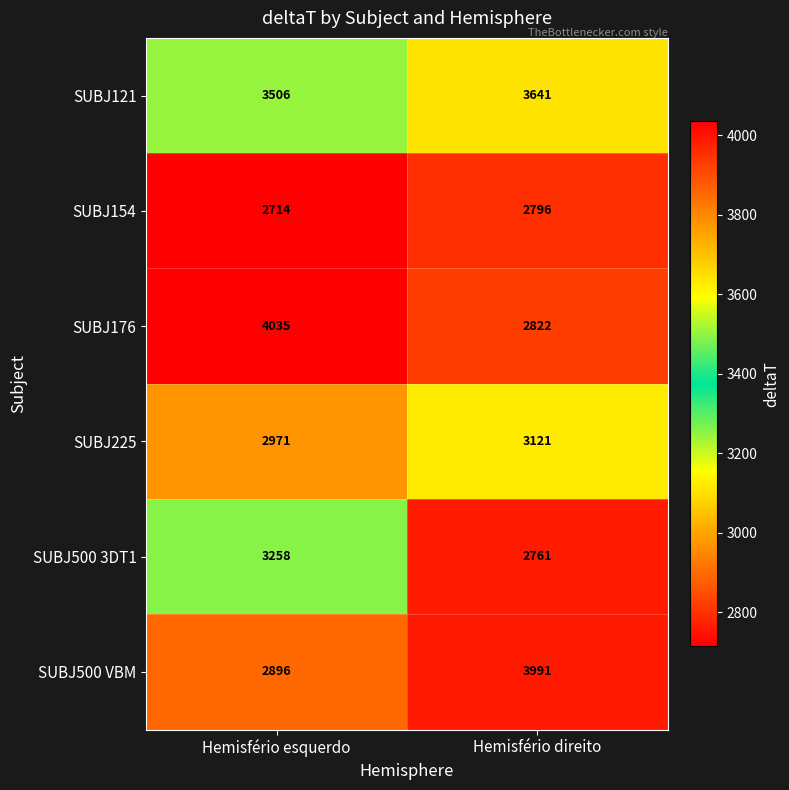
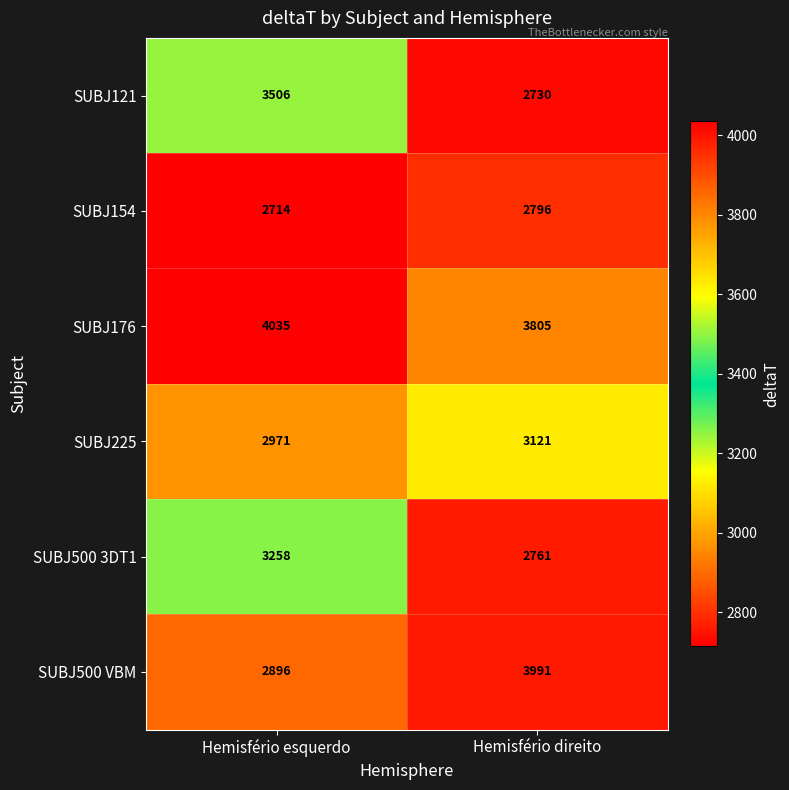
  {
    "SUBJ121": {
      "Hemisfério esquerdo": 3506,
-     "Hemisfério direito": 3641
+     "Hemisfério direito": 2730
    },
    "SUBJ154": {
      "Hemisfério esquerdo": 2714,
      "Hemisfério direito": 2796
    },
    "SUBJ176": {
      "Hemisfério esquerdo": 4035,
-     "Hemisfério direito": 2822
+     "Hemisfério direito": 3805
    },
    "SUBJ225": {
      "Hemisfério esquerdo": 2971,
      "Hemisfério direito": 3121
    },
    "SUBJ500 3DT1": {
      "Hemisfério esquerdo": 3258,
      "Hemisfério direito": 2761
    },
    "SUBJ500 VBM": {
      "Hemisfério esquerdo": 2896,
      "Hemisfério direito": 3991
    }
  }
